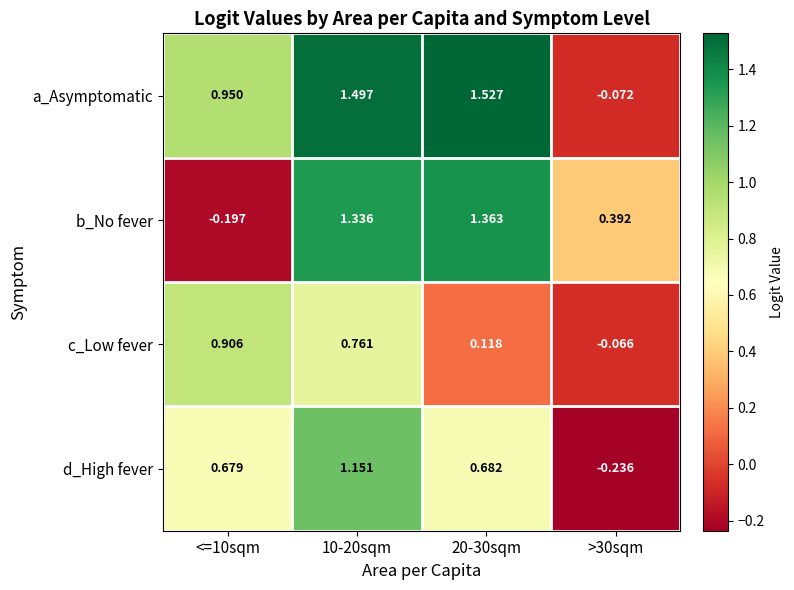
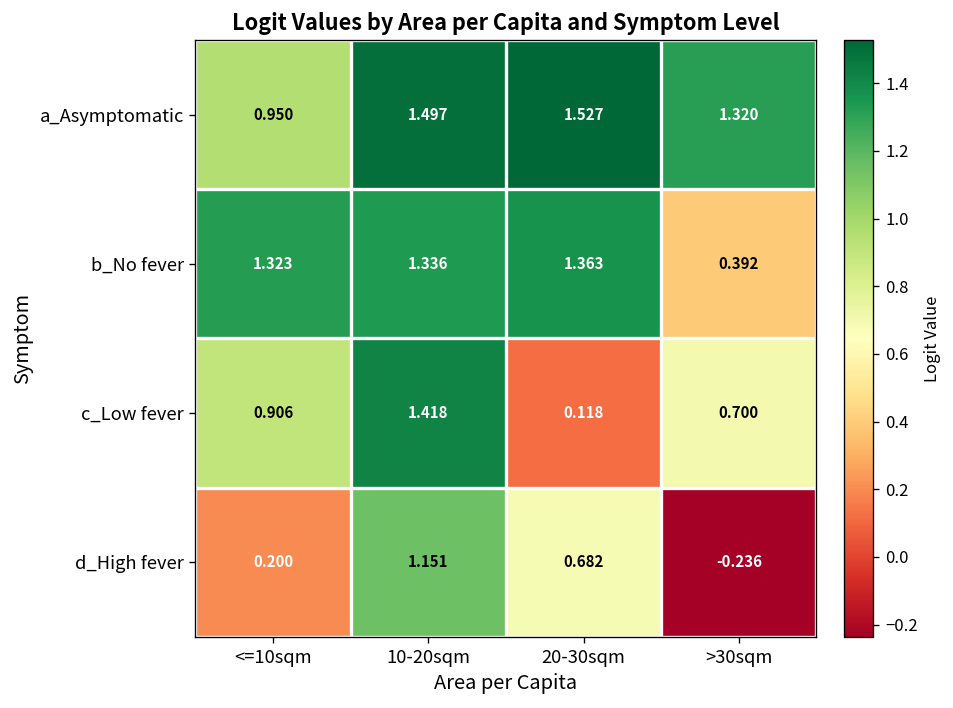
  {
    "a_Asymptomatic": {
      "<=10sqm": 0.950,
      "10-20sqm": 1.497,
      "20-30sqm": 1.527,
-     ">30sqm": -0.072
+     ">30sqm": 1.320
    },
    "b_No fever": {
-     "<=10sqm": -0.197,
+     "<=10sqm": 1.323,
      "10-20sqm": 1.336,
      "20-30sqm": 1.363,
      ">30sqm": 0.392
    },
    "c_Low fever": {
      "<=10sqm": 0.906,
-     "10-20sqm": 0.761,
+     "10-20sqm": 1.418,
      "20-30sqm": 0.118,
-     ">30sqm": -0.066
+     ">30sqm": 0.700
    },
    "d_High fever": {
-     "<=10sqm": 0.679,
+     "<=10sqm": 0.200,
      "10-20sqm": 1.151,
      "20-30sqm": 0.682,
      ">30sqm": -0.236
    }
  }
